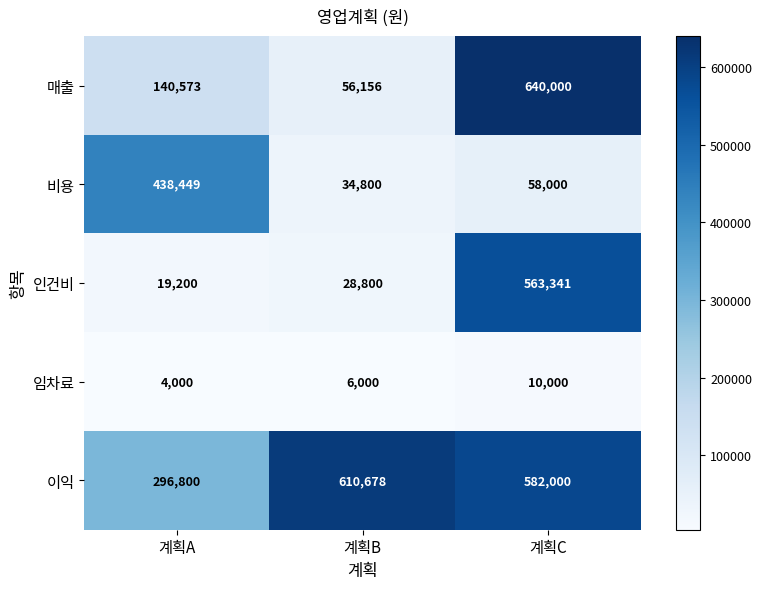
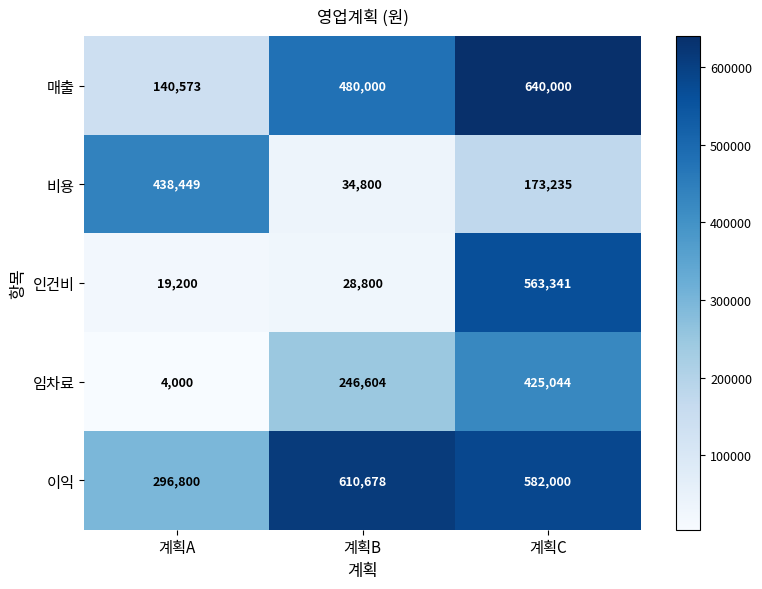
  {
    "매출": {
      "계획A": "140,573",
-     "계획B": "56,156",
+     "계획B": "480,000",
      "계획C": "640,000"
    },
    "비용": {
      "계획A": "438,449",
      "계획B": "34,800",
-     "계획C": "58,000"
+     "계획C": "173,235"
    },
    "인건비": {
      "계획A": "19,200",
      "계획B": "28,800",
      "계획C": "563,341"
    },
    "임차료": {
      "계획A": "4,000",
-     "계획B": "6,000",
-     "계획C": "10,000"
+     "계획B": "246,604",
+     "계획C": "425,044"
    },
    "이익": {
      "계획A": "296,800",
      "계획B": "610,678",
      "계획C": "582,000"
    }
  }
